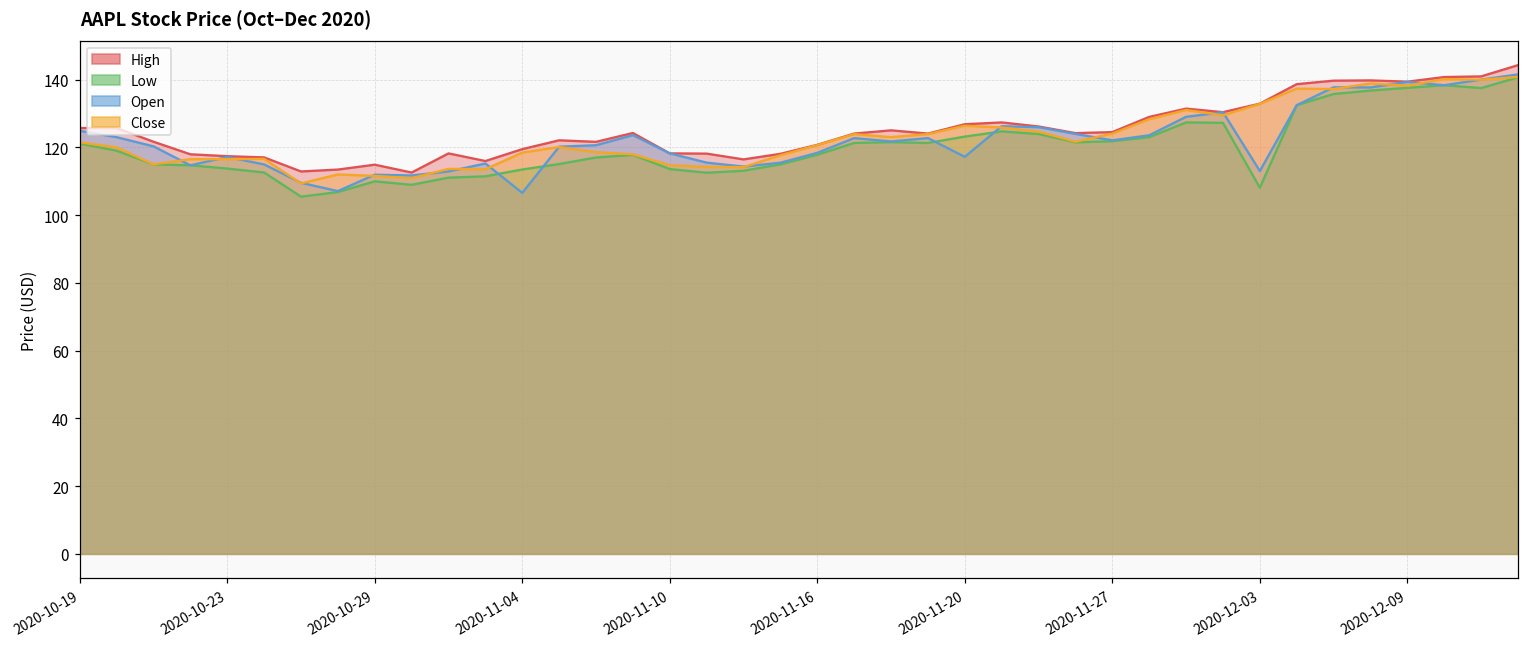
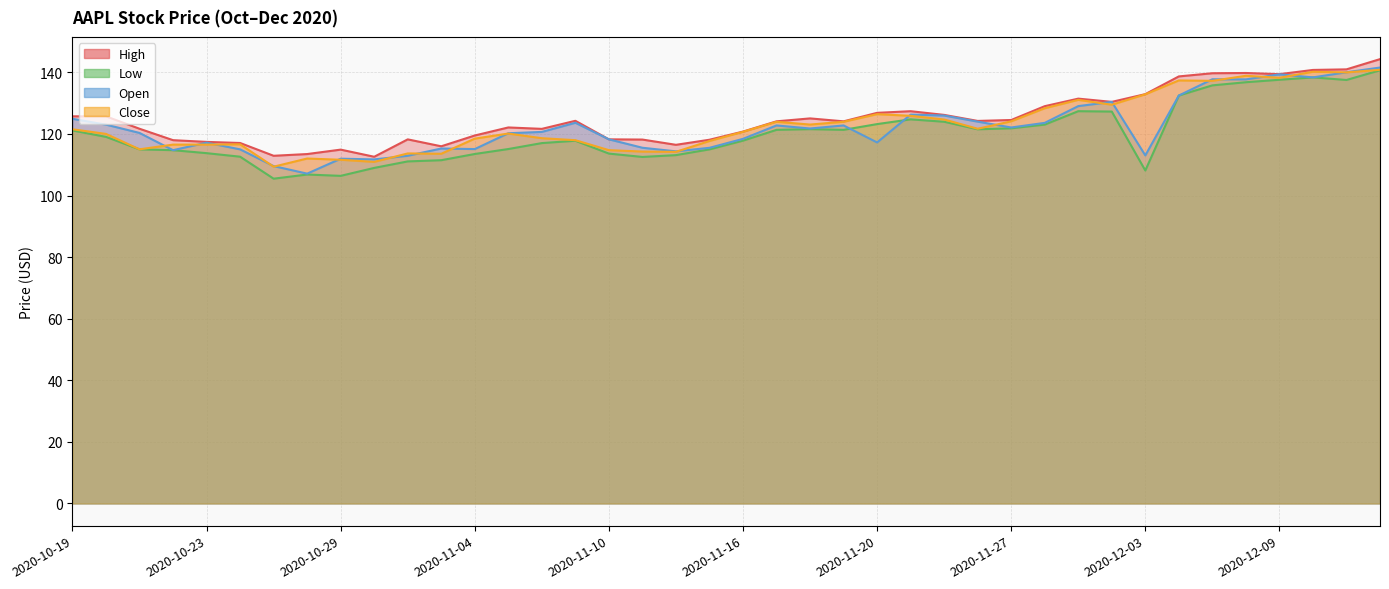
  {
    "Low": {
      "2020-10-23": 114,
-     "2020-10-29": 110,
+     "2020-10-29": 106,
      "2020-11-04": 114,
      "2020-11-10": 114,
      "2020-11-20": 123,
      "2020-12-03": 108
    },
    "Open": {
-     "2020-11-04": 107,
+     "2020-11-04": 115,
      "2020-11-20": 117,
      "2020-12-03": 113
    }
  }
